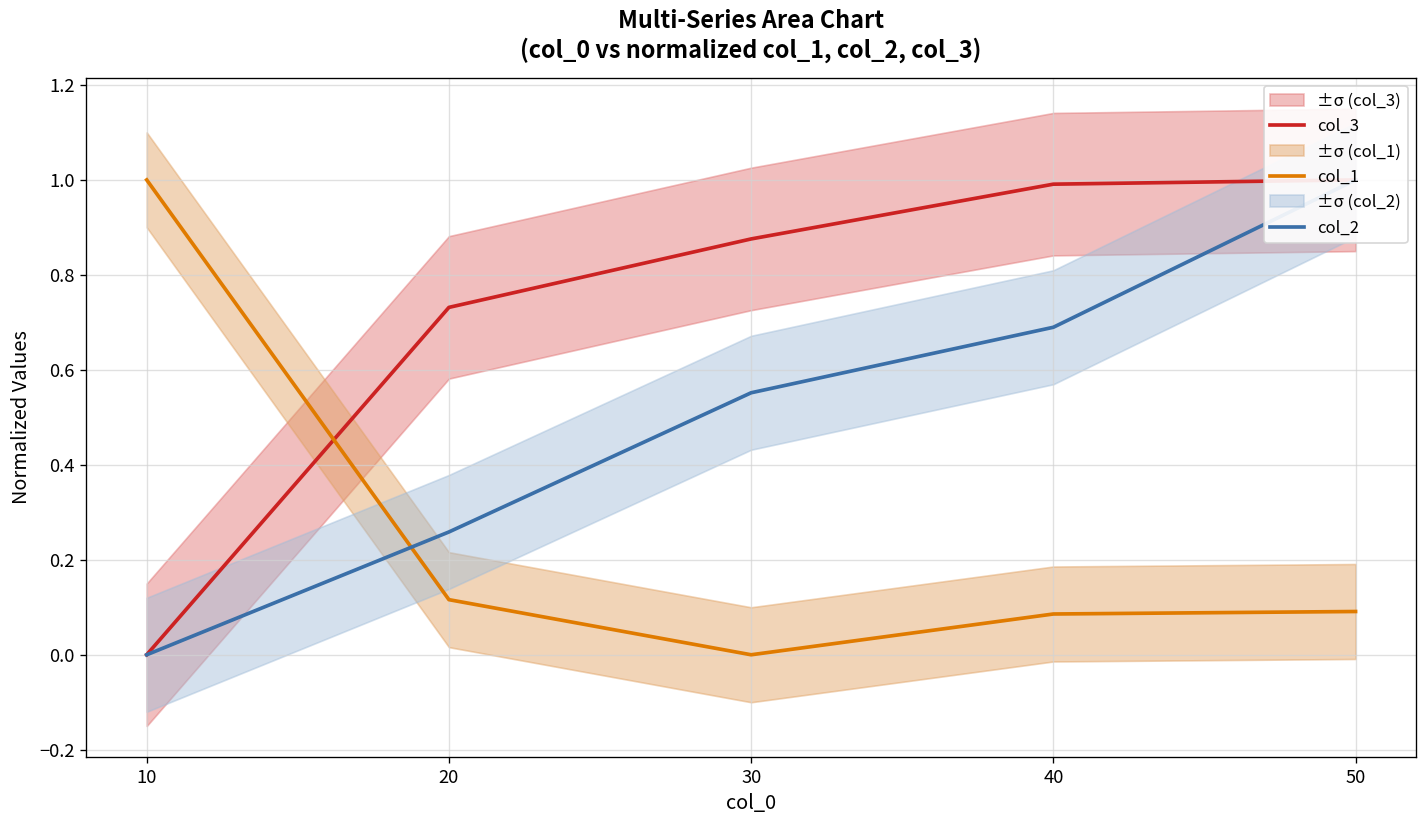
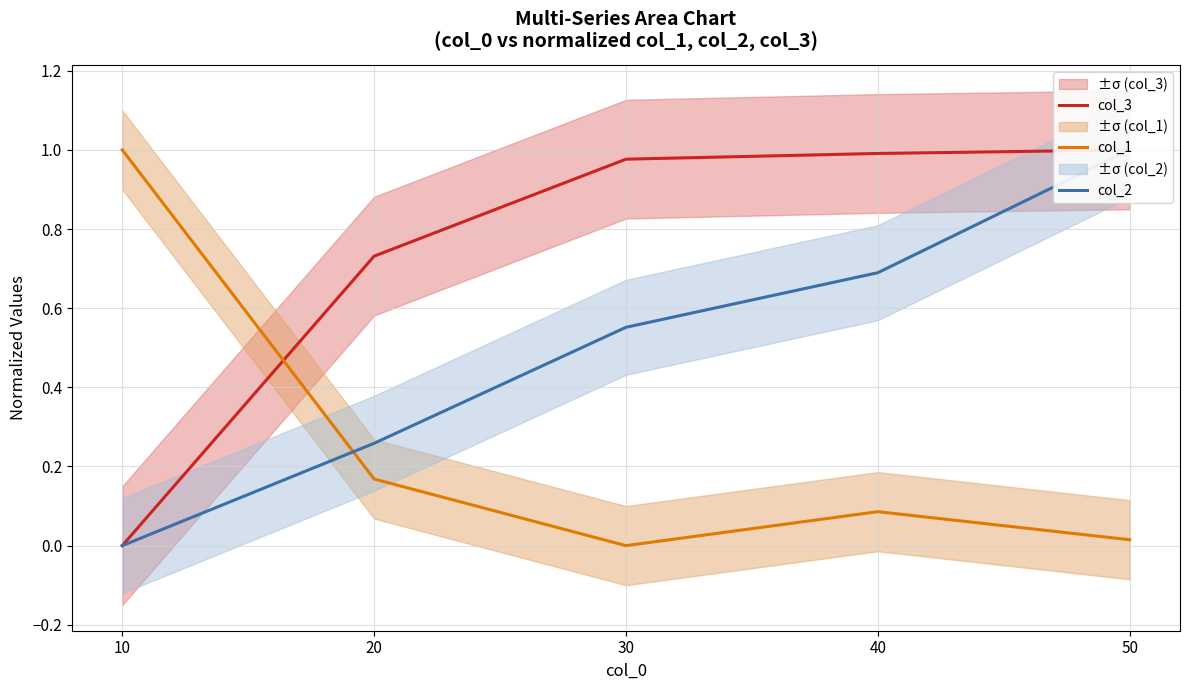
  {
    "col_3": {
      "20": 0.73,
-     "30": 0.88,
+     "30": 0.98,
      "40": 0.99
    },
    "col_1": {
      "10": 1.00,
-     "20": 0.12,
+     "20": 0.17,
      "30": 0.00,
      "40": 0.09,
-     "50": 0.09
+     "50": 0.01
    },
    "col_2": {
      "20": 0.26,
      "30": 0.55,
      "40": 0.69
    }
  }
